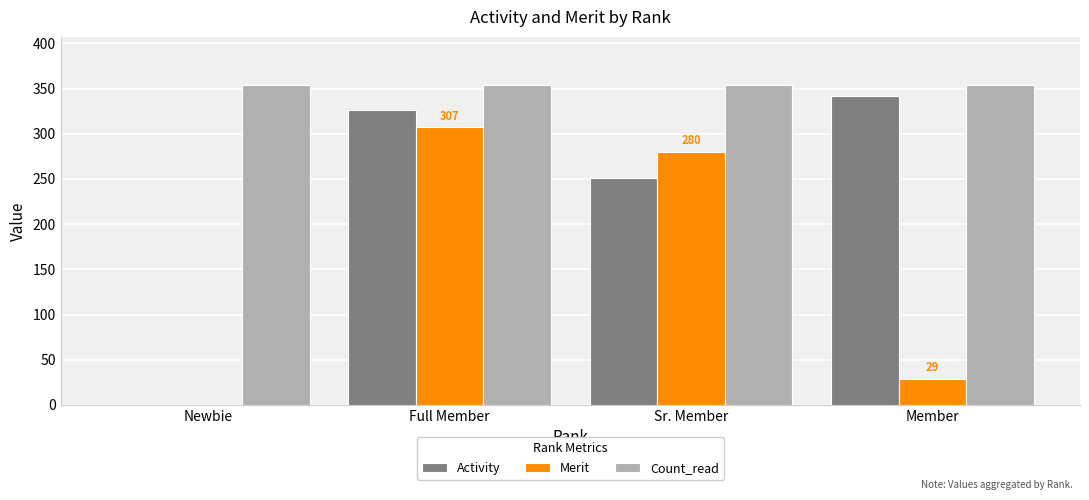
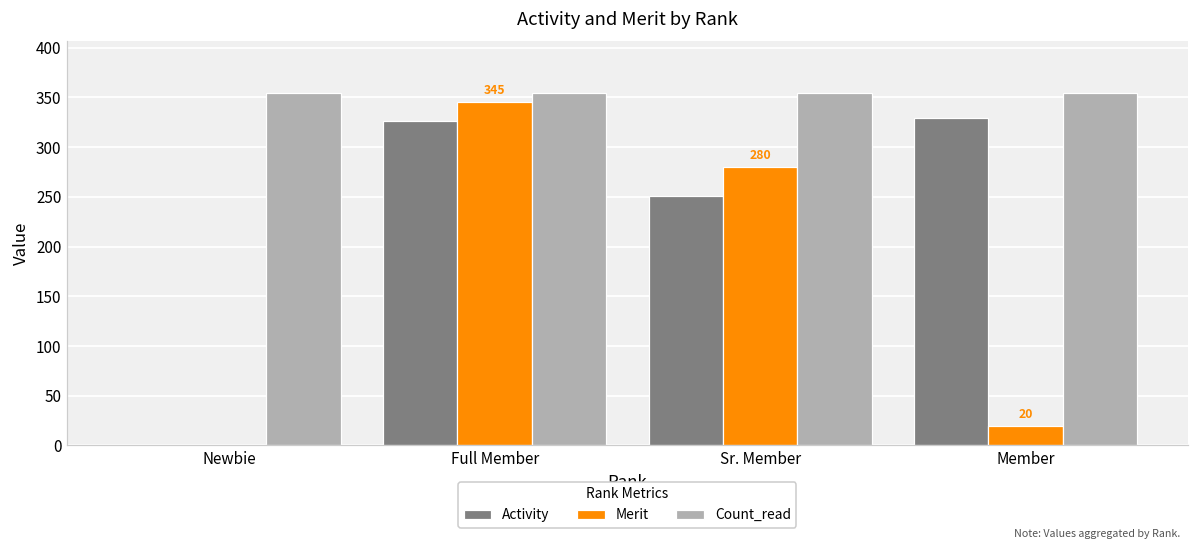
  {
    "Activity": {
      "Newbie": 0,
      "Full Member": 330,
      "Sr. Member": 250,
-     "Member": 340
+     "Member": 330
    },
    "Merit": {
-     "Full Member": 307,
+     "Full Member": 345,
      "Sr. Member": 280,
-     "Member": 29
+     "Member": 20
    },
    "Count_read": {
      "Newbie": 350,
      "Full Member": 350,
      "Sr. Member": 350,
      "Member": 350
    }
  }
